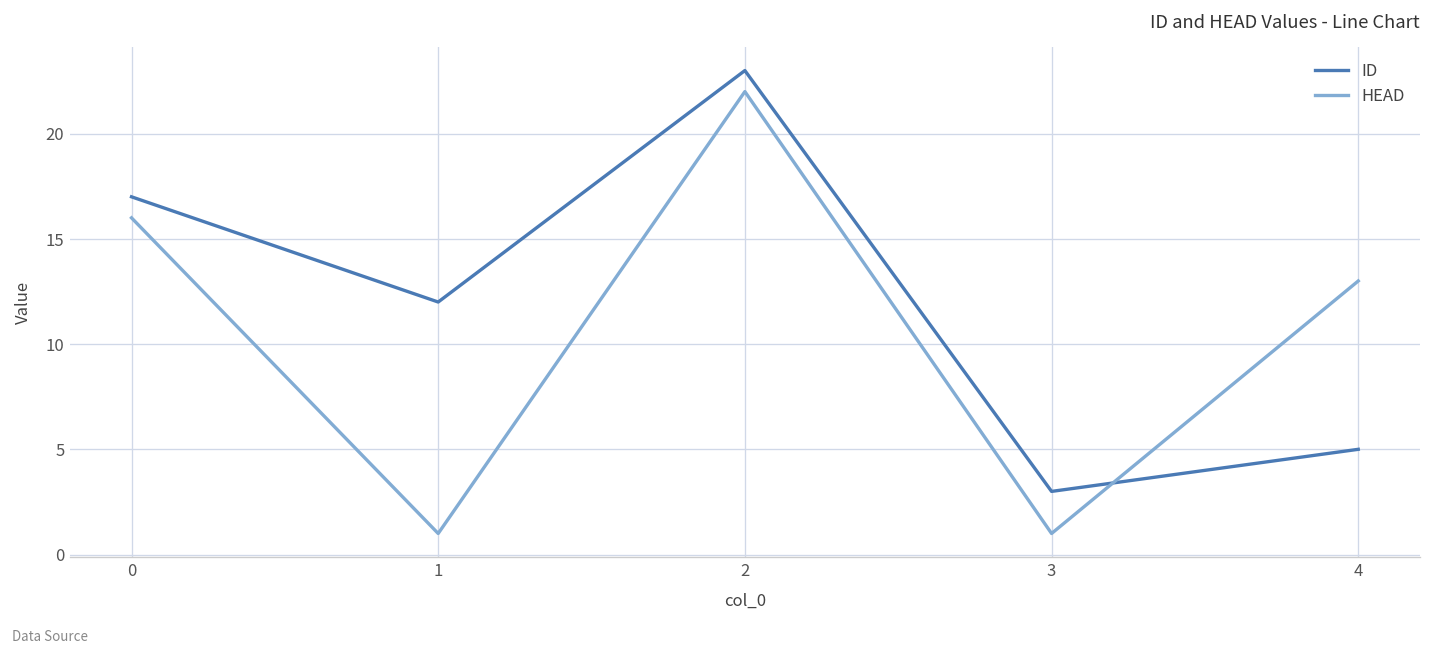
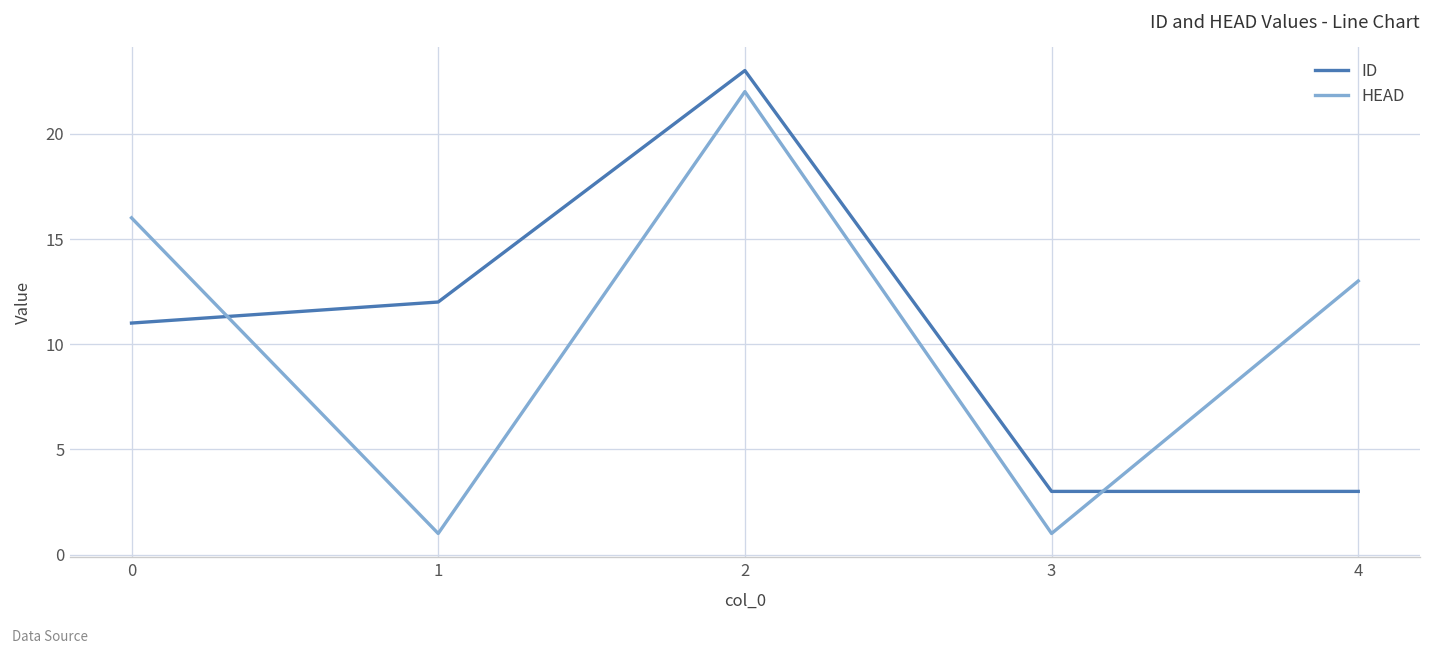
  {
    "ID": {
-     "0": 17,
+     "0": 11,
      "1": 12,
      "2": 23,
      "3": 3,
-     "4": 5
+     "4": 3
    },
    "HEAD": {
      "0": 16,
      "1": 1,
      "2": 22,
      "3": 1,
      "4": 13
    }
  }
